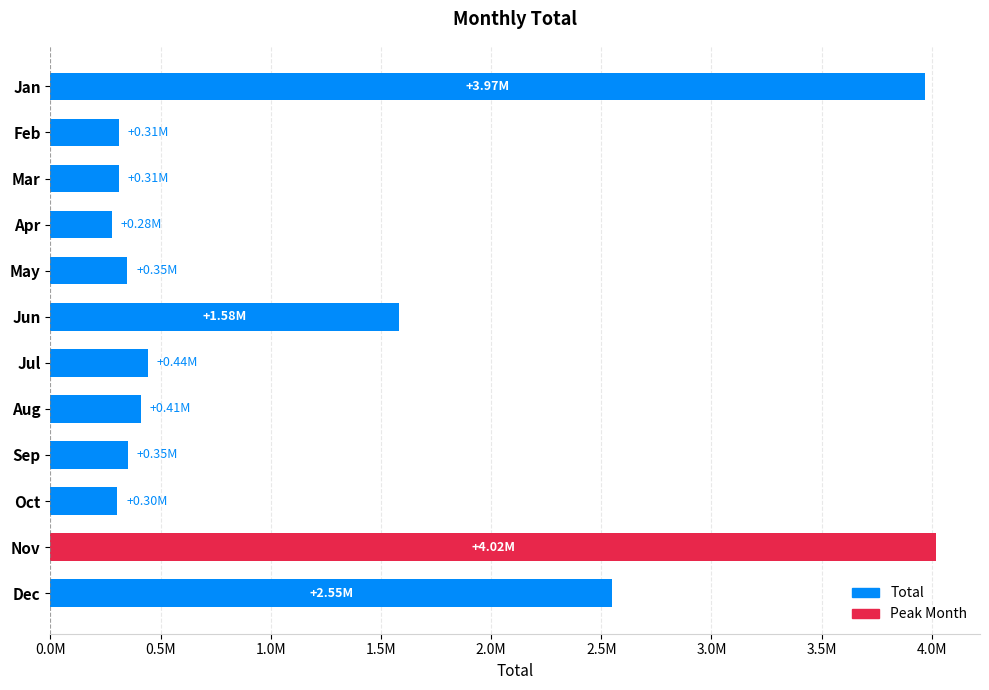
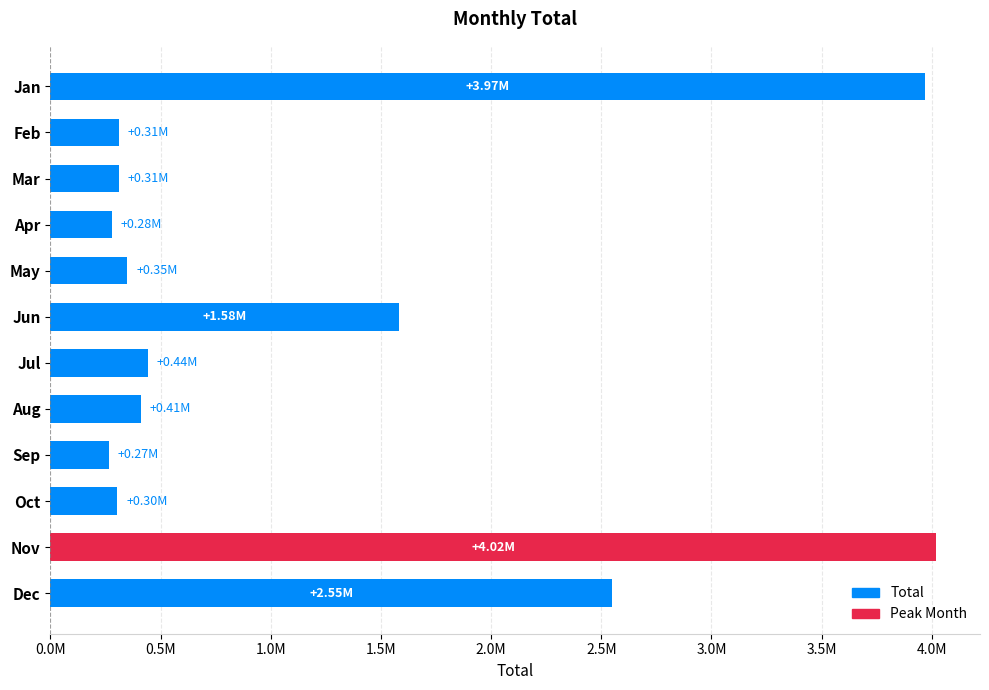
  {
    "Jan": "+3.97M",
    "Feb": "+0.31M",
    "Mar": "+0.31M",
    "Apr": "+0.28M",
    "May": "+0.35M",
    "Jun": "+1.58M",
    "Jul": "+0.44M",
    "Aug": "+0.41M",
-   "Sep": "+0.35M",
+   "Sep": "+0.27M",
    "Oct": "+0.30M",
    "Nov": "+4.02M",
    "Dec": "+2.55M"
  }
